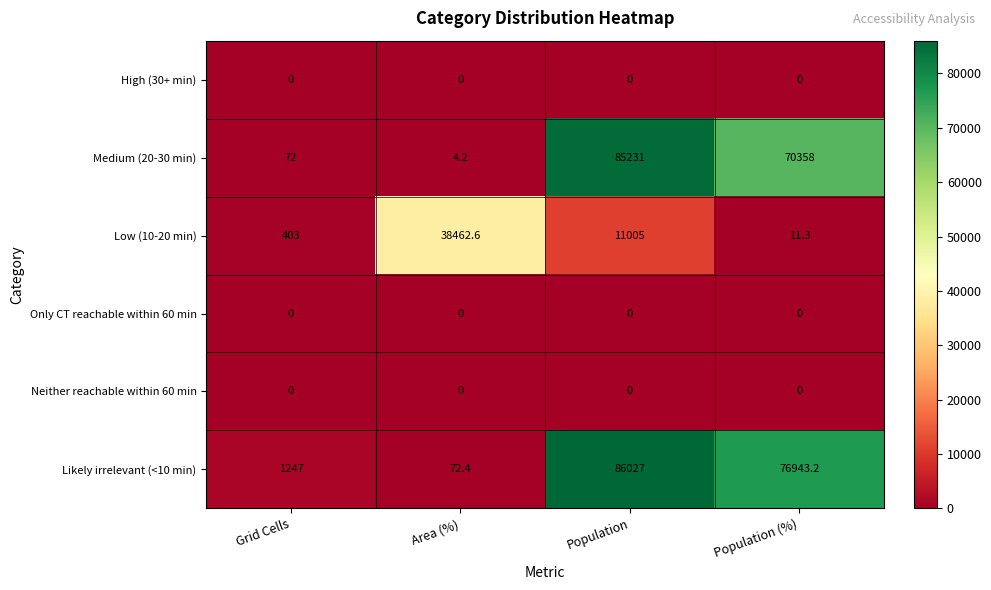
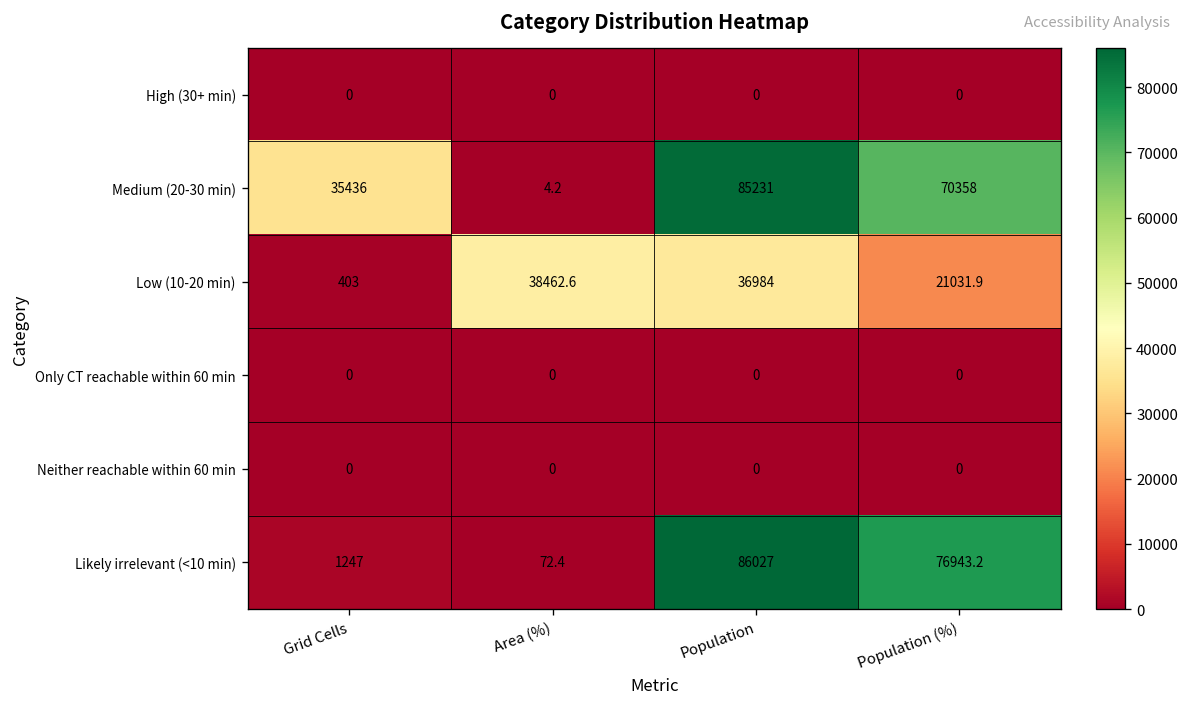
  {
    "High (30+ min)": {
      "Grid Cells": 0,
      "Area (%)": 0,
      "Population": 0,
      "Population (%)": 0
    },
    "Medium (20-30 min)": {
-     "Grid Cells": 72,
+     "Grid Cells": 35436,
      "Area (%)": 4.2,
      "Population": 85231,
      "Population (%)": 70358
    },
    "Low (10-20 min)": {
      "Grid Cells": 403,
      "Area (%)": 38462.6,
-     "Population": 11005,
-     "Population (%)": 11.3
+     "Population": 36984,
+     "Population (%)": 21031.9
    },
    "Only CT reachable within 60 min": {
      "Grid Cells": 0,
      "Area (%)": 0,
      "Population": 0,
      "Population (%)": 0
    },
    "Neither reachable within 60 min": {
      "Grid Cells": 0,
      "Area (%)": 0,
      "Population": 0,
      "Population (%)": 0
    },
    "Likely irrelevant (<10 min)": {
      "Grid Cells": 1247,
      "Area (%)": 72.4,
      "Population": 86027,
      "Population (%)": 76943.2
    }
  }
